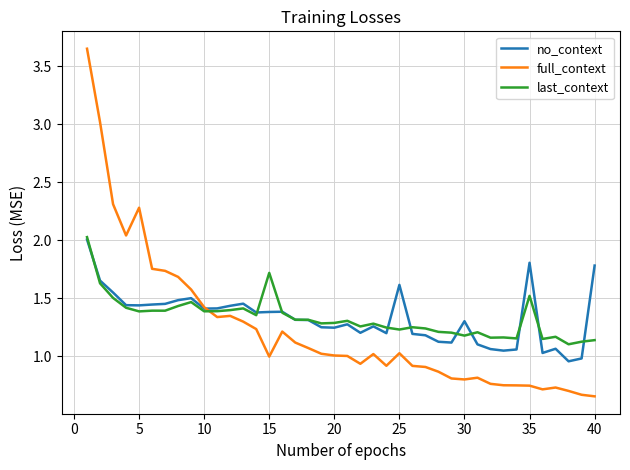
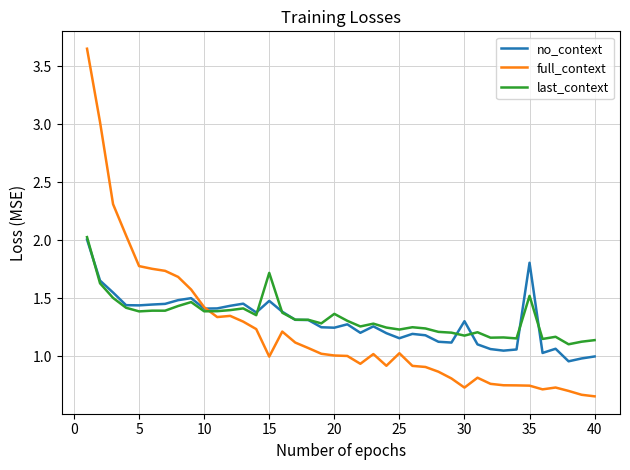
  {
    "no_context": {
      "5": 1.44,
-     "15": 1.38,
+     "15": 1.48,
      "20": 1.25,
-     "25": 1.62,
+     "25": 1.16,
      "30": 1.30,
      "35": 1.81,
-     "40": 1.78
+     "40": 1.00
    },
    "full_context": {
-     "5": 2.28,
+     "5": 1.78,
      "15": 1.00,
      "20": 1.01,
      "25": 1.03,
-     "30": 0.80,
+     "30": 0.73,
      "35": 0.75,
      "40": 0.65
    },
    "last_context": {
      "5": 1.39,
      "10": 1.39,
      "15": 1.72,
-     "20": 1.29,
+     "20": 1.37,
      "25": 1.23,
      "30": 1.18,
      "35": 1.52,
      "40": 1.14
    }
  }
